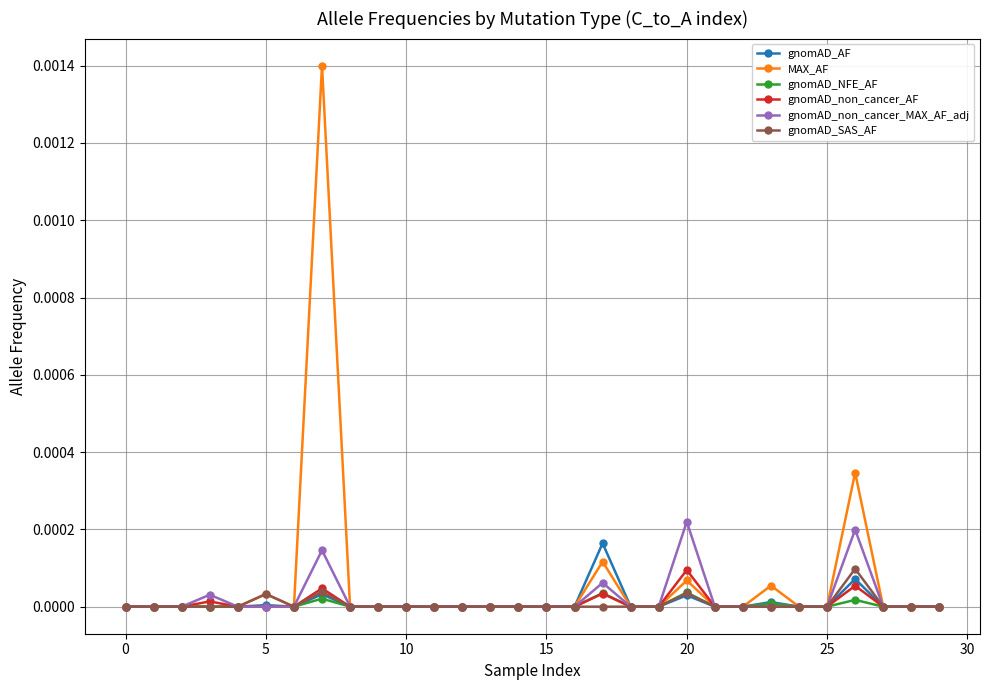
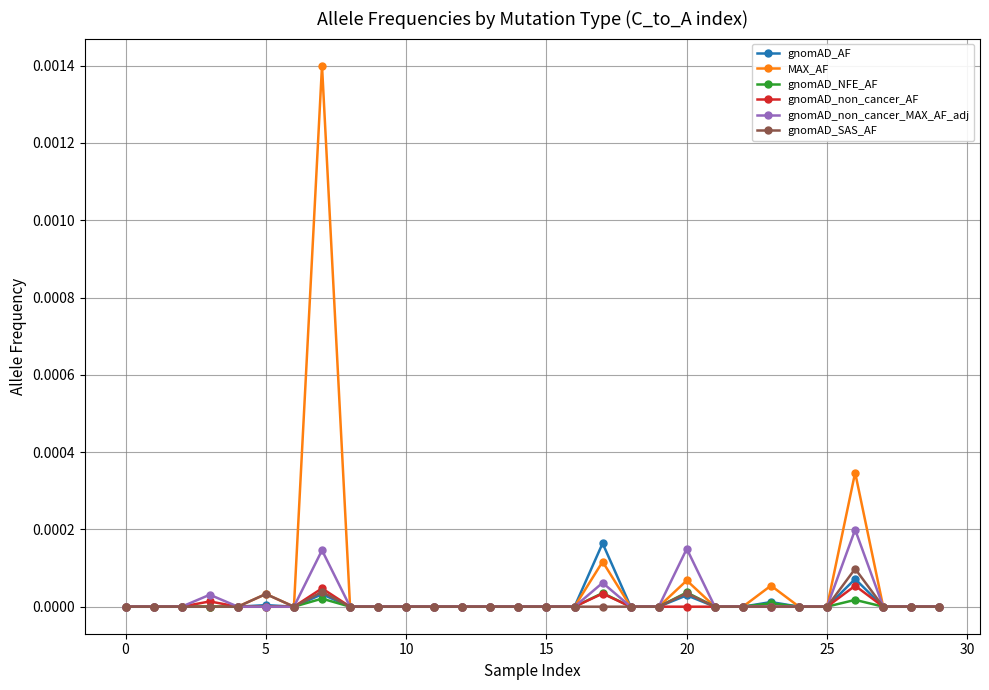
  {
    "MAX_AF": {
      "20": 0.00007
    },
    "gnomAD_non_cancer_AF": {
-     "20": 0.0001
+     "20": 0.0000
    },
    "gnomAD_non_cancer_MAX_AF_adj": {
-     "20": 0.00022
+     "20": 0.00015
    }
  }
